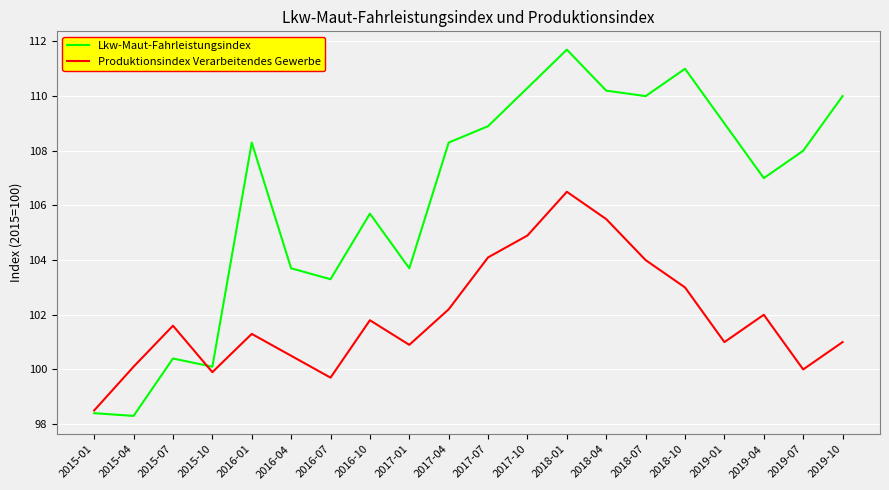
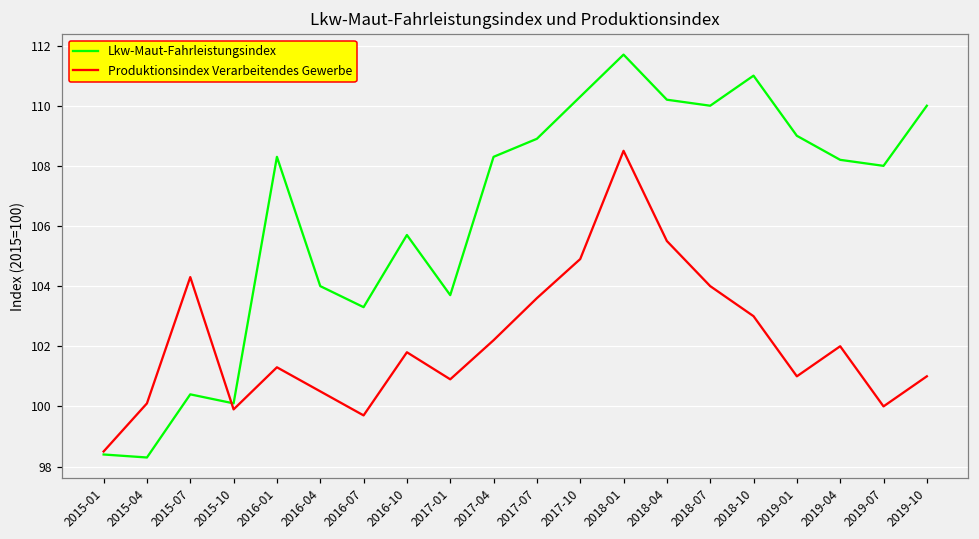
  {
    "Lkw-Maut-Fahrleistungsindex": {
      "2015-01": 98.4,
      "2015-04": 98.3,
      "2015-07": 100.4,
      "2015-10": 100.1,
      "2016-01": 108.3,
-     "2016-04": 103.7,
+     "2016-04": 104.0,
      "2016-07": 103.3,
      "2016-10": 105.7,
      "2017-01": 103.7,
      "2017-04": 108.3,
      "2017-07": 108.9,
      "2017-10": 110.3,
      "2018-01": 111.7,
      "2018-04": 110.2,
      "2018-07": 110.0,
      "2018-10": 111.0,
      "2019-01": 109.0,
-     "2019-04": 107.0,
+     "2019-04": 108.2,
      "2019-07": 108.0,
      "2019-10": 110.0
    },
    "Produktionsindex Verarbeitendes Gewerbe": {
      "2015-01": 98.5,
      "2015-04": 100.1,
-     "2015-07": 101.6,
+     "2015-07": 104.3,
      "2015-10": 99.9,
      "2016-01": 101.3,
      "2016-04": 100.5,
      "2016-07": 99.7,
      "2016-10": 101.8,
      "2017-01": 100.9,
      "2017-04": 102.2,
-     "2017-07": 104.1,
+     "2017-07": 103.6,
      "2017-10": 104.9,
-     "2018-01": 106.5,
+     "2018-01": 108.5,
      "2018-04": 105.5,
      "2018-07": 104.0,
      "2018-10": 103.0,
      "2019-01": 101.0,
      "2019-04": 102.0,
      "2019-07": 100.0,
      "2019-10": 101.0
    }
  }
